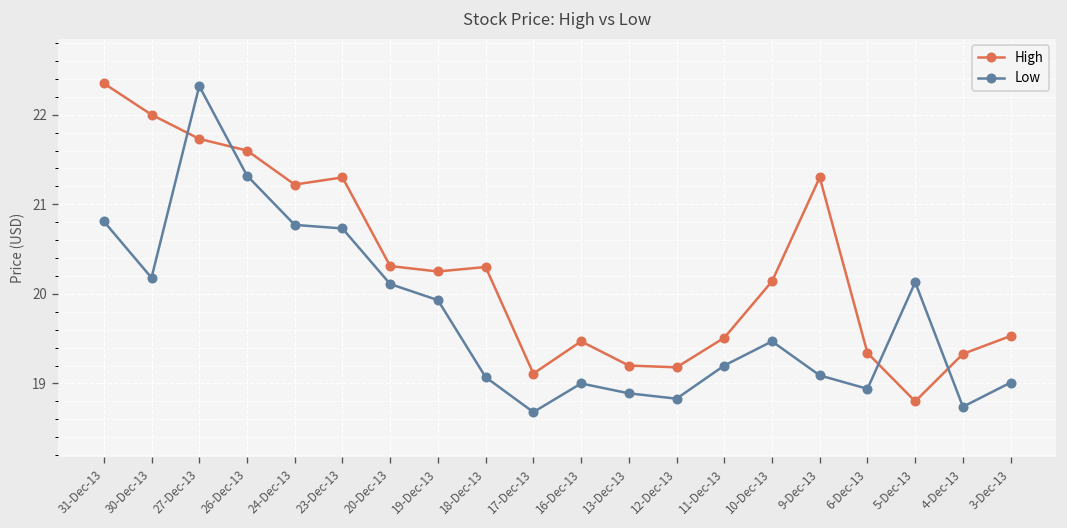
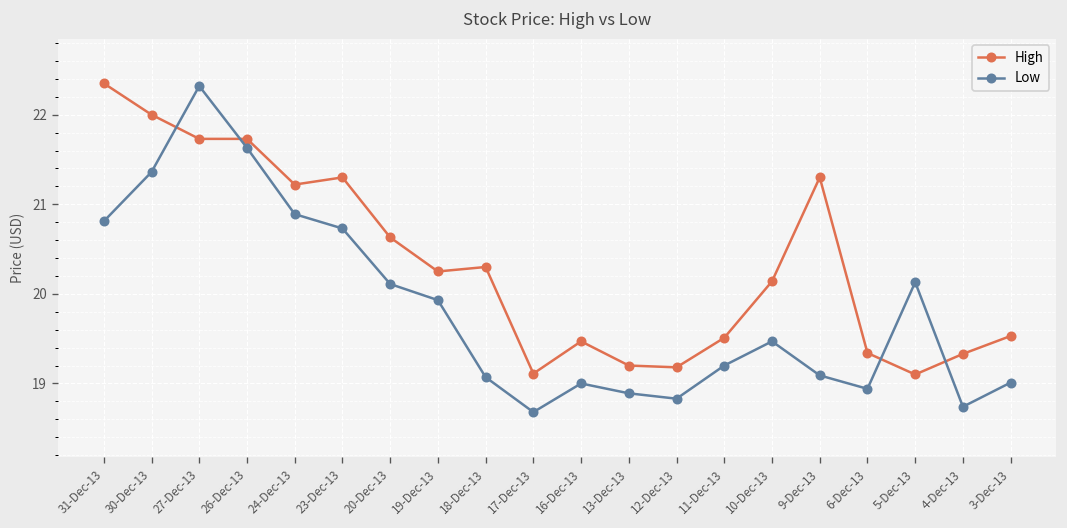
  {
    "High": {
      "31-Dec-13": 22.4,
      "30-Dec-13": 22.0,
      "27-Dec-13": 21.7,
-     "26-Dec-13": 21.6,
+     "26-Dec-13": 21.7,
      "24-Dec-13": 21.2,
      "23-Dec-13": 21.3,
-     "20-Dec-13": 20.3,
+     "20-Dec-13": 20.6,
      "19-Dec-13": 20.3,
      "18-Dec-13": 20.3,
      "17-Dec-13": 19.1,
      "16-Dec-13": 19.5,
      "13-Dec-13": 19.2,
      "12-Dec-13": 19.2,
      "11-Dec-13": 19.5,
      "10-Dec-13": 20.1,
      "9-Dec-13": 21.3,
      "6-Dec-13": 19.3,
-     "5-Dec-13": 18.8,
+     "5-Dec-13": 19.1,
      "4-Dec-13": 19.3,
      "3-Dec-13": 19.5
    },
    "Low": {
      "31-Dec-13": 20.8,
-     "30-Dec-13": 20.2,
+     "30-Dec-13": 21.4,
      "27-Dec-13": 22.3,
-     "26-Dec-13": 21.3,
-     "24-Dec-13": 20.8,
+     "26-Dec-13": 21.6,
+     "24-Dec-13": 20.9,
      "23-Dec-13": 20.7,
      "20-Dec-13": 20.1,
      "19-Dec-13": 19.9,
      "18-Dec-13": 19.1,
      "17-Dec-13": 18.7,
      "16-Dec-13": 19.0,
      "13-Dec-13": 18.9,
      "12-Dec-13": 18.8,
      "11-Dec-13": 19.2,
      "10-Dec-13": 19.5,
      "9-Dec-13": 19.1,
      "6-Dec-13": 18.9,
      "5-Dec-13": 20.1,
      "4-Dec-13": 18.7,
      "3-Dec-13": 19.0
    }
  }
